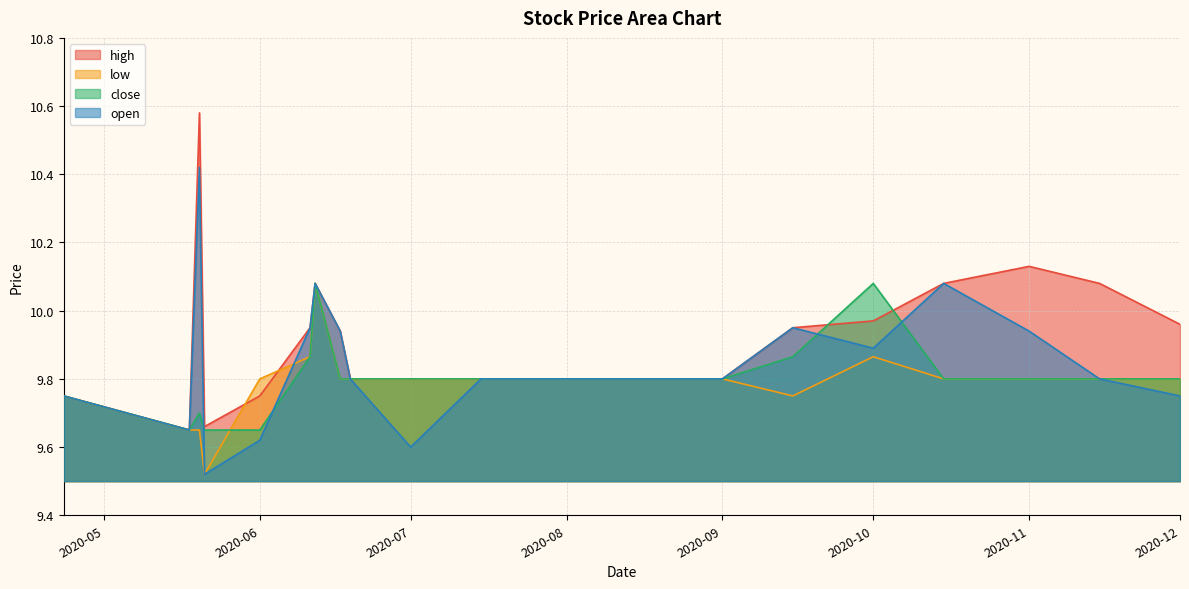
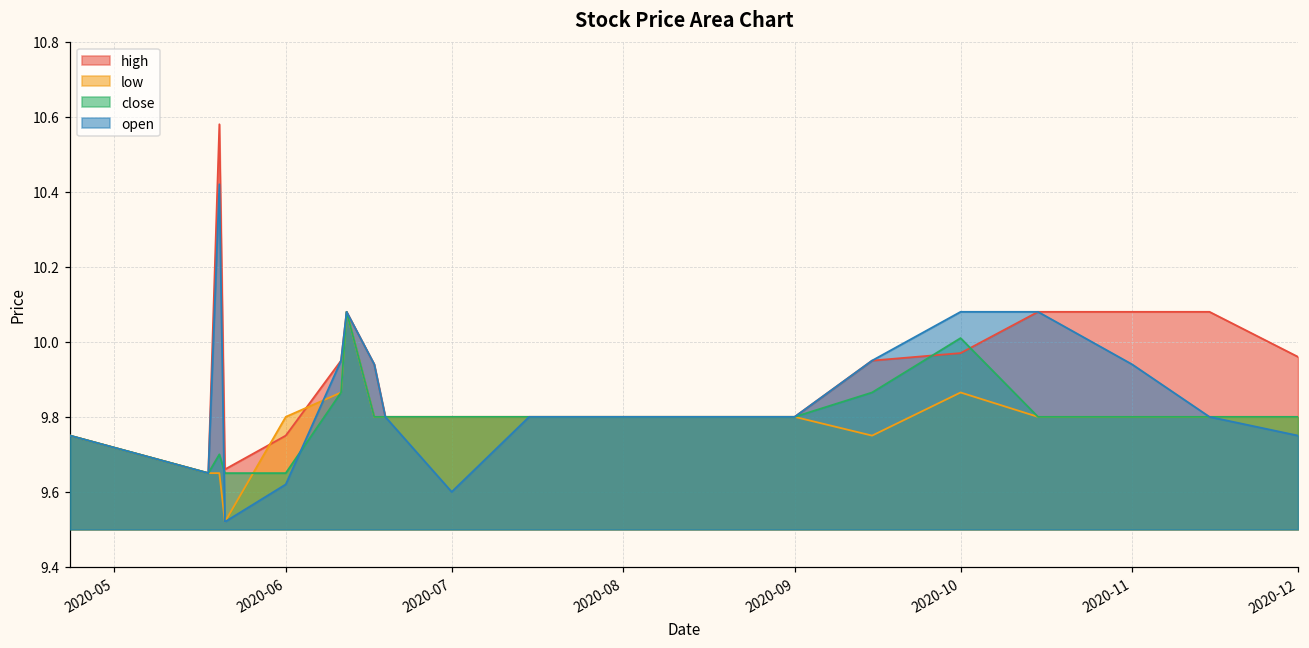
  {
    "high": {
      "2020-06": 9.75,
      "2020-10": 9.97,
-     "2020-11": 10.13,
+     "2020-11": 10.08,
      "2020-12": 9.96
    },
    "low": {
      "2020-06": 9.80,
      "2020-10": 9.87
    },
    "close": {
      "2020-06": 9.65,
-     "2020-10": 10.08
+     "2020-10": 10.01
    },
    "open": {
      "2020-06": 9.62,
      "2020-07": 9.60,
-     "2020-10": 9.89,
+     "2020-10": 10.08,
      "2020-11": 9.94,
      "2020-12": 9.75
    }
  }
